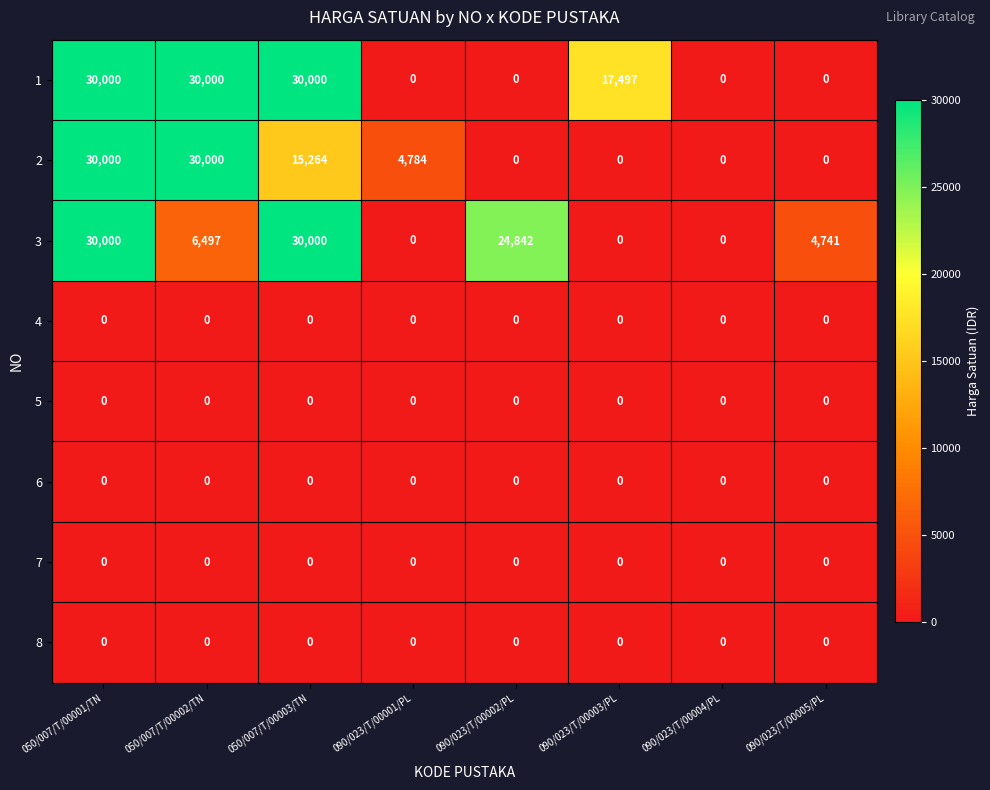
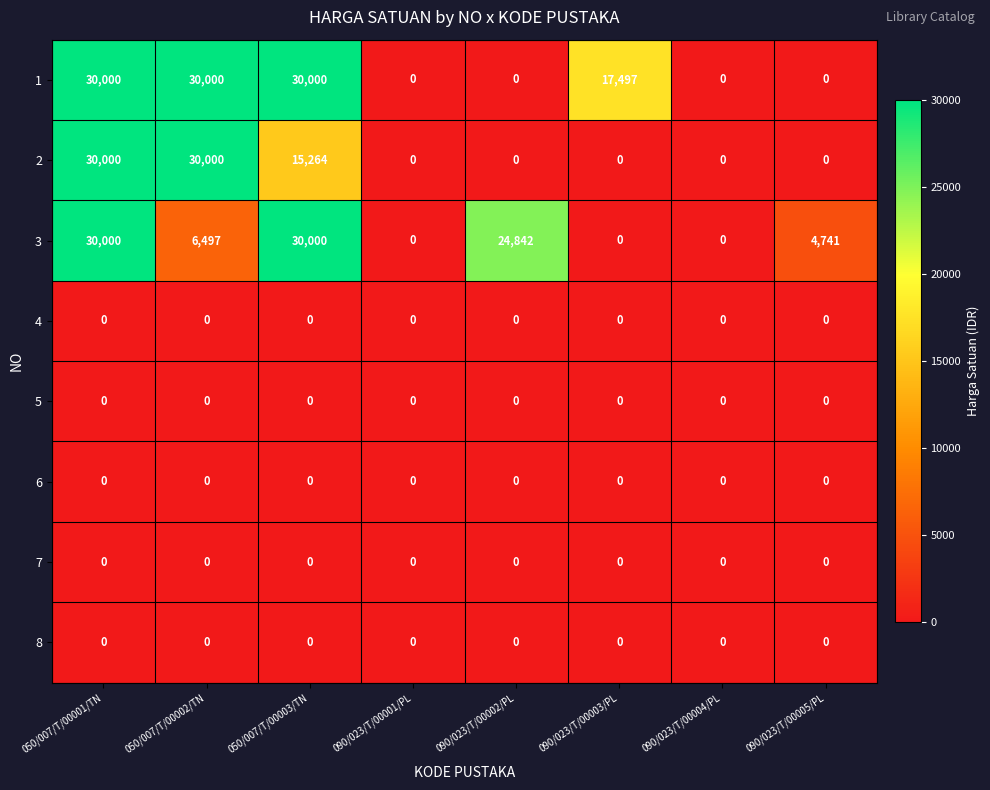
  {
    "1": {
      "050/007/T/00001/TN": "30,000",
      "050/007/T/00002/TN": "30,000",
      "050/007/T/00003/TN": "30,000",
      "090/023/T/00001/PL": "0",
      "090/023/T/00002/PL": "0",
      "090/023/T/00003/PL": "17,497",
      "090/023/T/00004/PL": "0",
      "090/023/T/00005/PL": "0"
    },
    "2": {
      "050/007/T/00001/TN": "30,000",
      "050/007/T/00002/TN": "30,000",
      "050/007/T/00003/TN": "15,264",
-     "090/023/T/00001/PL": "4,784",
+     "090/023/T/00001/PL": "0",
      "090/023/T/00002/PL": "0",
      "090/023/T/00003/PL": "0",
      "090/023/T/00004/PL": "0",
      "090/023/T/00005/PL": "0"
    },
    "3": {
      "050/007/T/00001/TN": "30,000",
      "050/007/T/00002/TN": "6,497",
      "050/007/T/00003/TN": "30,000",
      "090/023/T/00001/PL": "0",
      "090/023/T/00002/PL": "24,842",
      "090/023/T/00003/PL": "0",
      "090/023/T/00004/PL": "0",
      "090/023/T/00005/PL": "4,741"
    },
    "4": {
      "050/007/T/00001/TN": "0",
      "050/007/T/00002/TN": "0",
      "050/007/T/00003/TN": "0",
      "090/023/T/00001/PL": "0",
      "090/023/T/00002/PL": "0",
      "090/023/T/00003/PL": "0",
      "090/023/T/00004/PL": "0",
      "090/023/T/00005/PL": "0"
    },
    "5": {
      "050/007/T/00001/TN": "0",
      "050/007/T/00002/TN": "0",
      "050/007/T/00003/TN": "0",
      "090/023/T/00001/PL": "0",
      "090/023/T/00002/PL": "0",
      "090/023/T/00003/PL": "0",
      "090/023/T/00004/PL": "0",
      "090/023/T/00005/PL": "0"
    },
    "6": {
      "050/007/T/00001/TN": "0",
      "050/007/T/00002/TN": "0",
      "050/007/T/00003/TN": "0",
      "090/023/T/00001/PL": "0",
      "090/023/T/00002/PL": "0",
      "090/023/T/00003/PL": "0",
      "090/023/T/00004/PL": "0",
      "090/023/T/00005/PL": "0"
    },
    "7": {
      "050/007/T/00001/TN": "0",
      "050/007/T/00002/TN": "0",
      "050/007/T/00003/TN": "0",
      "090/023/T/00001/PL": "0",
      "090/023/T/00002/PL": "0",
      "090/023/T/00003/PL": "0",
      "090/023/T/00004/PL": "0",
      "090/023/T/00005/PL": "0"
    },
    "8": {
      "050/007/T/00001/TN": "0",
      "050/007/T/00002/TN": "0",
      "050/007/T/00003/TN": "0",
      "090/023/T/00001/PL": "0",
      "090/023/T/00002/PL": "0",
      "090/023/T/00003/PL": "0",
      "090/023/T/00004/PL": "0",
      "090/023/T/00005/PL": "0"
    }
  }
